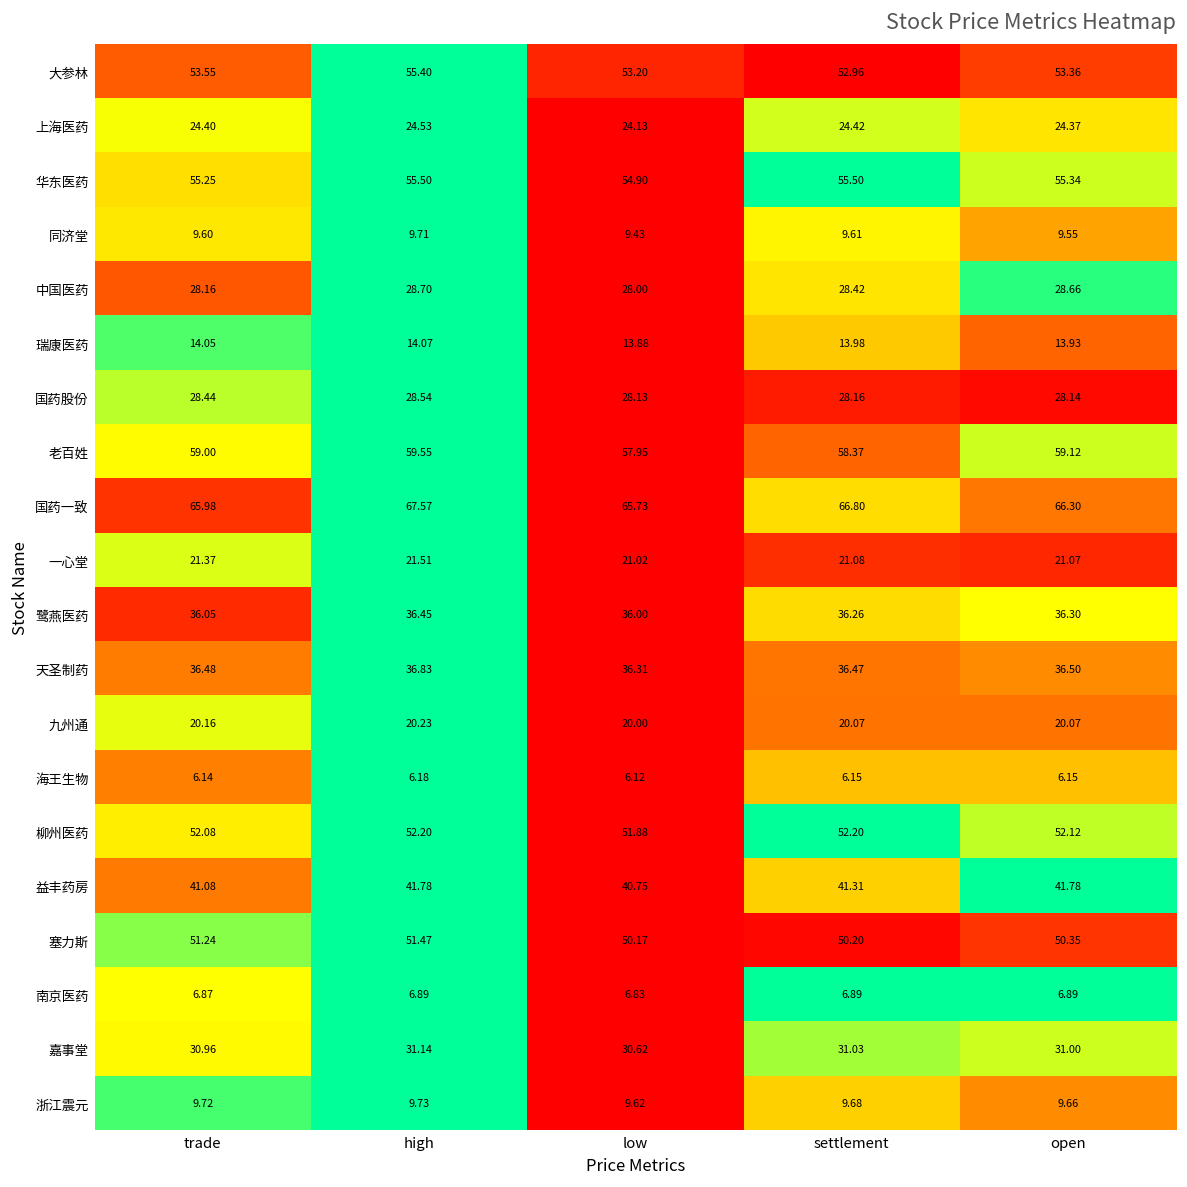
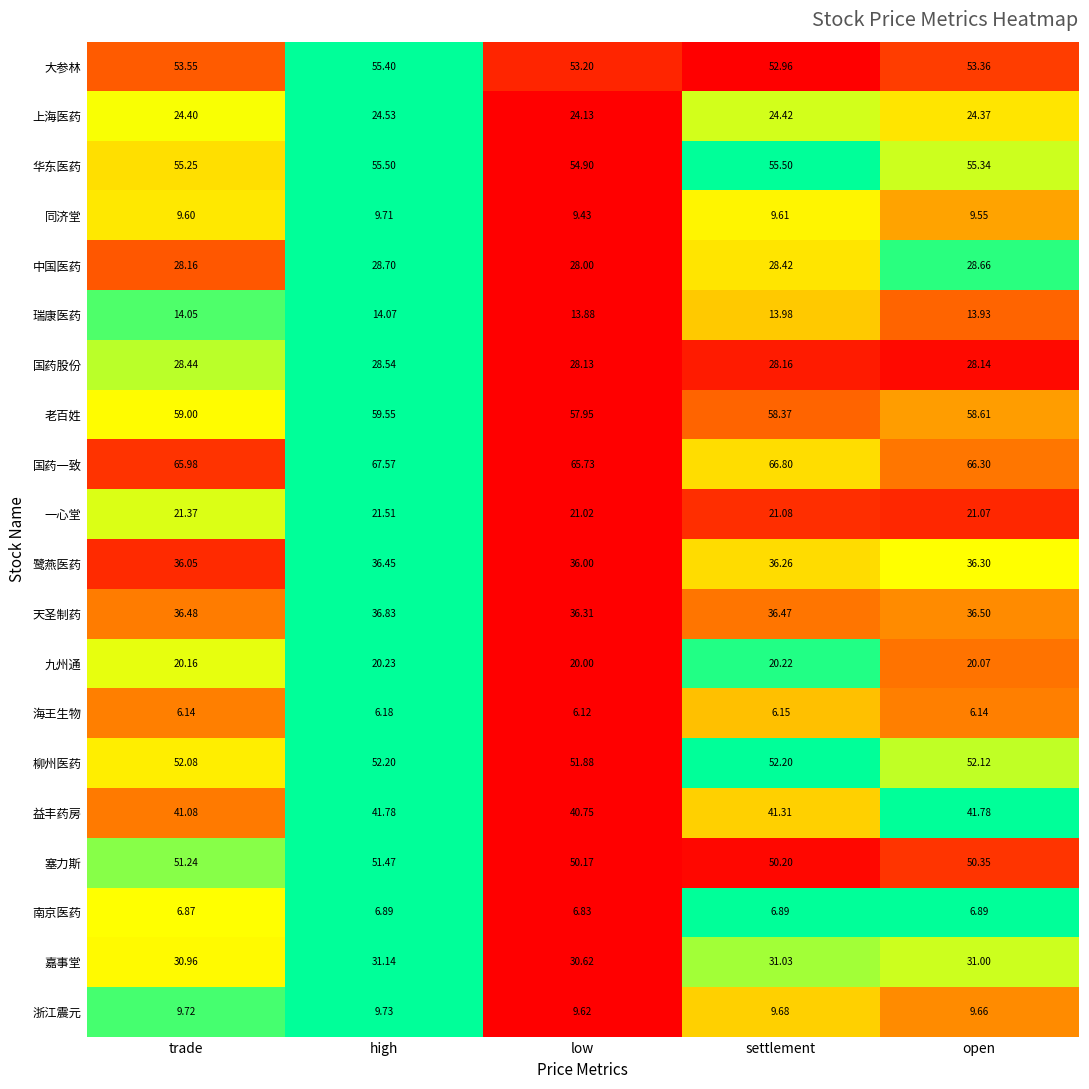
  {
    "大参林": {
      "trade": 53.55,
      "high": 55.40,
      "low": 53.20,
      "settlement": 52.96,
      "open": 53.36
    },
    "上海医药": {
      "trade": 24.40,
      "high": 24.53,
      "low": 24.13,
      "settlement": 24.42,
      "open": 24.37
    },
    "华东医药": {
      "trade": 55.25,
      "high": 55.50,
      "low": 54.90,
      "settlement": 55.50,
      "open": 55.34
    },
    "同济堂": {
      "trade": 9.60,
      "high": 9.71,
      "low": 9.43,
      "settlement": 9.61,
      "open": 9.55
    },
    "中国医药": {
      "trade": 28.16,
      "high": 28.70,
      "low": 28.00,
      "settlement": 28.42,
      "open": 28.66
    },
    "瑞康医药": {
      "trade": 14.05,
      "high": 14.07,
      "low": 13.88,
      "settlement": 13.98,
      "open": 13.93
    },
    "国药股份": {
      "trade": 28.44,
      "high": 28.54,
      "low": 28.13,
      "settlement": 28.16,
      "open": 28.14
    },
    "老百姓": {
      "trade": 59.00,
      "high": 59.55,
      "low": 57.95,
      "settlement": 58.37,
-     "open": 59.12
+     "open": 58.61
    },
    "国药一致": {
      "trade": 65.98,
      "high": 67.57,
      "low": 65.73,
      "settlement": 66.80,
      "open": 66.30
    },
    "一心堂": {
      "trade": 21.37,
      "high": 21.51,
      "low": 21.02,
      "settlement": 21.08,
      "open": 21.07
    },
    "鹭燕医药": {
      "trade": 36.05,
      "high": 36.45,
      "low": 36.00,
      "settlement": 36.26,
      "open": 36.30
    },
    "天圣制药": {
      "trade": 36.48,
      "high": 36.83,
      "low": 36.31,
      "settlement": 36.47,
      "open": 36.50
    },
    "九州通": {
      "trade": 20.16,
      "high": 20.23,
      "low": 20.00,
-     "settlement": 20.07,
+     "settlement": 20.22,
      "open": 20.07
    },
    "海王生物": {
      "trade": 6.14,
      "high": 6.18,
      "low": 6.12,
      "settlement": 6.15,
-     "open": 6.15
+     "open": 6.14
    },
    "柳州医药": {
      "trade": 52.08,
      "high": 52.20,
      "low": 51.88,
      "settlement": 52.20,
      "open": 52.12
    },
    "益丰药房": {
      "trade": 41.08,
      "high": 41.78,
      "low": 40.75,
      "settlement": 41.31,
      "open": 41.78
    },
    "塞力斯": {
      "trade": 51.24,
      "high": 51.47,
      "low": 50.17,
      "settlement": 50.20,
      "open": 50.35
    },
    "南京医药": {
      "trade": 6.87,
      "high": 6.89,
      "low": 6.83,
      "settlement": 6.89,
      "open": 6.89
    },
    "嘉事堂": {
      "trade": 30.96,
      "high": 31.14,
      "low": 30.62,
      "settlement": 31.03,
      "open": 31.00
    },
    "浙江震元": {
      "trade": 9.72,
      "high": 9.73,
      "low": 9.62,
      "settlement": 9.68,
      "open": 9.66
    }
  }
